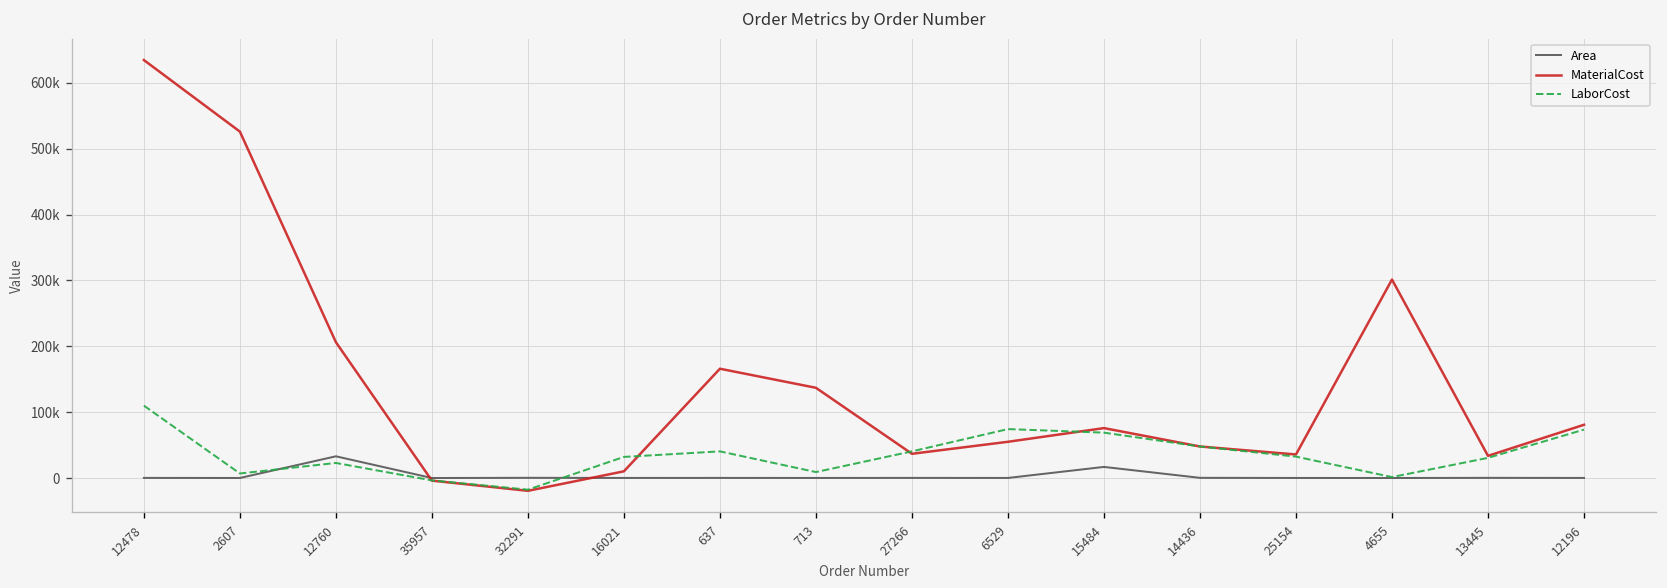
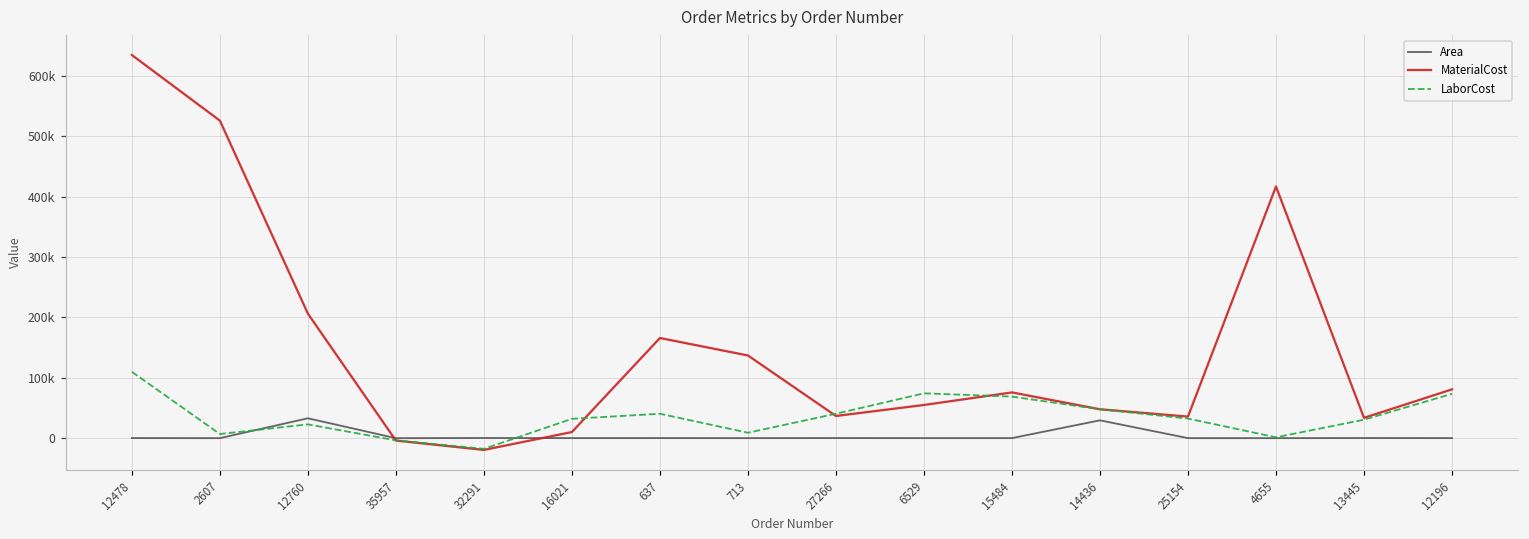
  {
    "Area": {
      "12478": 0,
      "2607": 0,
      "12760": 30000,
      "32291": 0,
      "16021": 0,
      "637": 0,
      "713": 0,
      "27266": 0,
      "6529": 0,
-     "15484": 20000,
-     "14436": 0,
+     "15484": 0,
+     "14436": 30000,
      "25154": 0,
      "13445": 0,
      "12196": 0
    },
    "MaterialCost": {
      "12478": 630000,
      "2607": 530000,
      "12760": 210000,
      "16021": 10000,
      "637": 170000,
      "713": 140000,
      "6529": 60000,
      "15484": 80000,
-     "4655": 300000,
+     "4655": 420000,
      "12196": 80000
    },
    "LaborCost": {
      "12478": 110000,
      "2607": 10000,
      "12760": 20000,
      "16021": 30000,
      "637": 40000,
      "713": 10000,
      "6529": 70000,
      "15484": 70000,
      "12196": 70000
    }
  }
